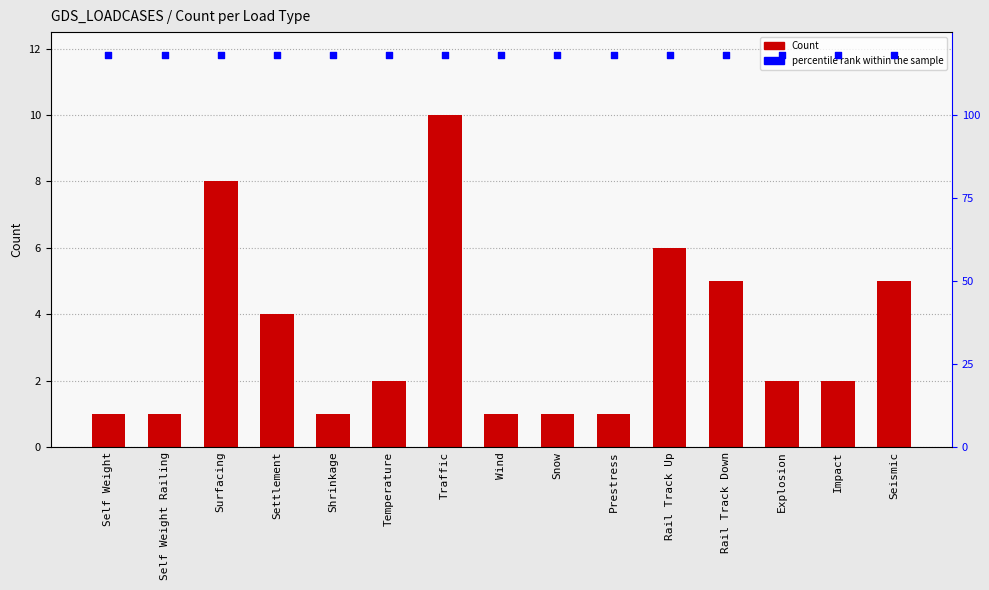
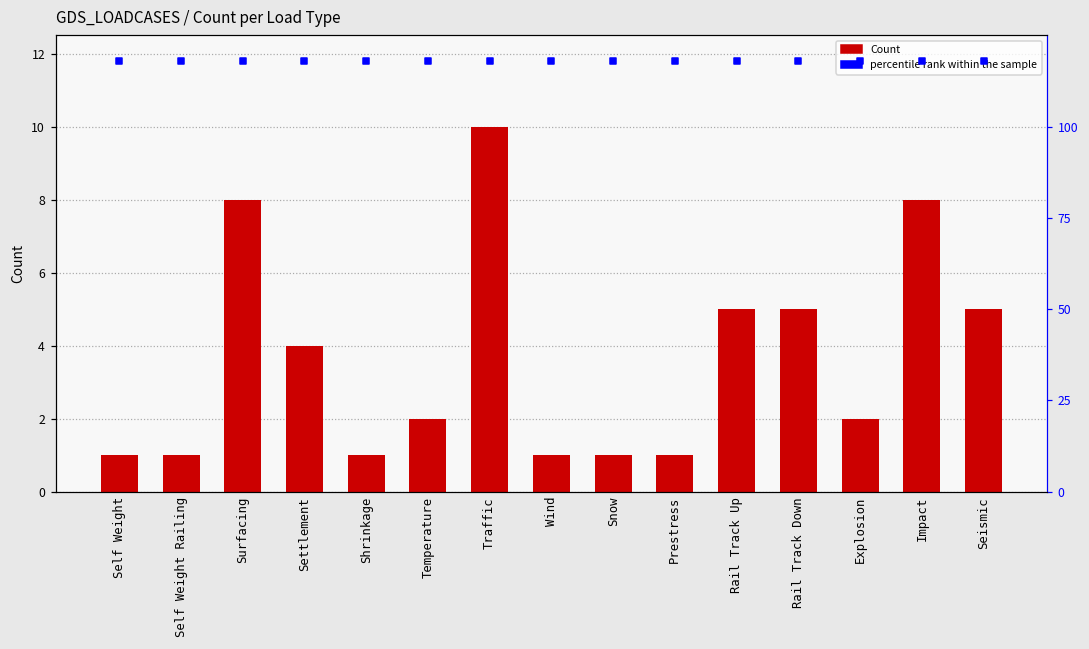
  {
    "Count": {
      "Self Weight": 1,
      "Self Weight Railing": 1,
      "Surfacing": 8,
      "Settlement": 4,
      "Shrinkage": 1,
      "Temperature": 2,
      "Traffic": 10,
      "Wind": 1,
      "Snow": 1,
      "Prestress": 1,
-     "Rail Track Up": 6,
+     "Rail Track Up": 5,
      "Rail Track Down": 5,
      "Explosion": 2,
-     "Impact": 2,
+     "Impact": 8,
      "Seismic": 5
    }
  }
